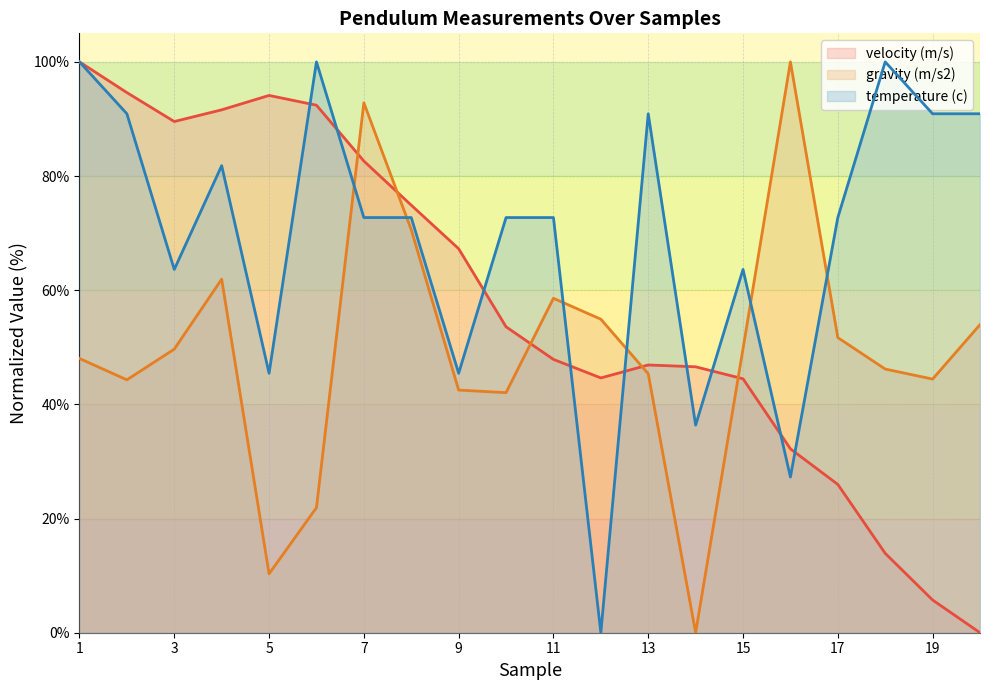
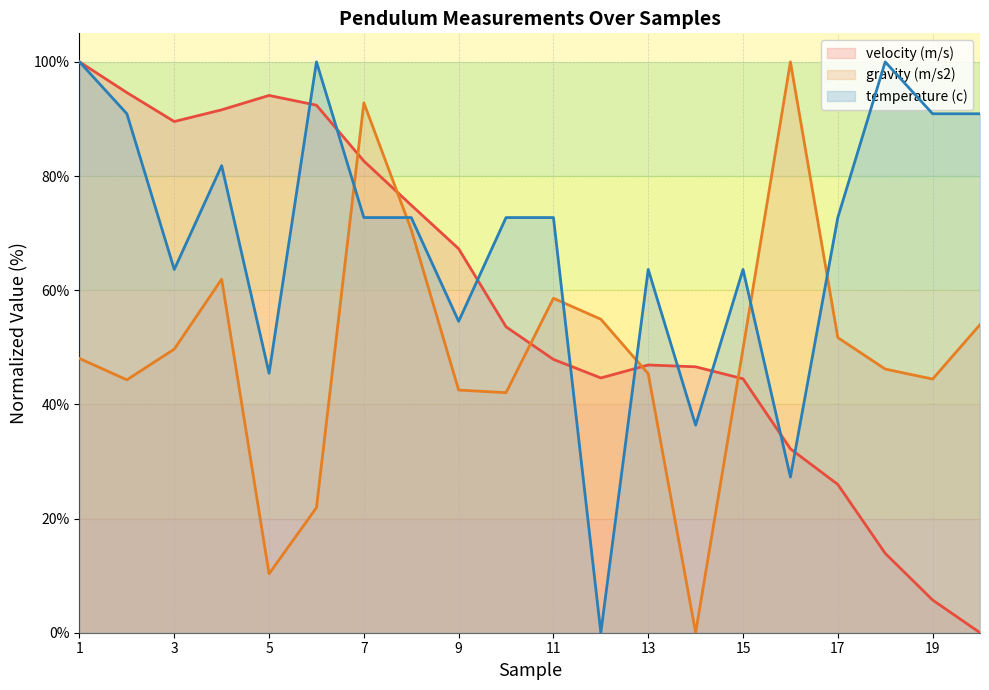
  {
    "temperature (c)": {
      "3": "64%",
      "5": "45%",
      "7": "73%",
-     "9": "45%",
+     "9": "55%",
      "11": "73%",
-     "13": "91%",
+     "13": "64%",
      "15": "64%",
      "17": "73%",
      "19": "91%"
    }
  }
